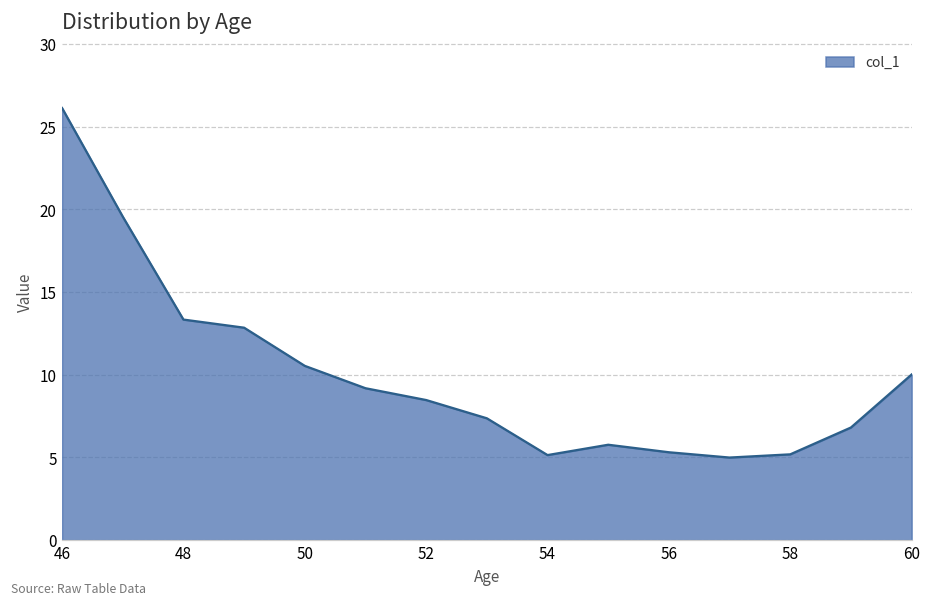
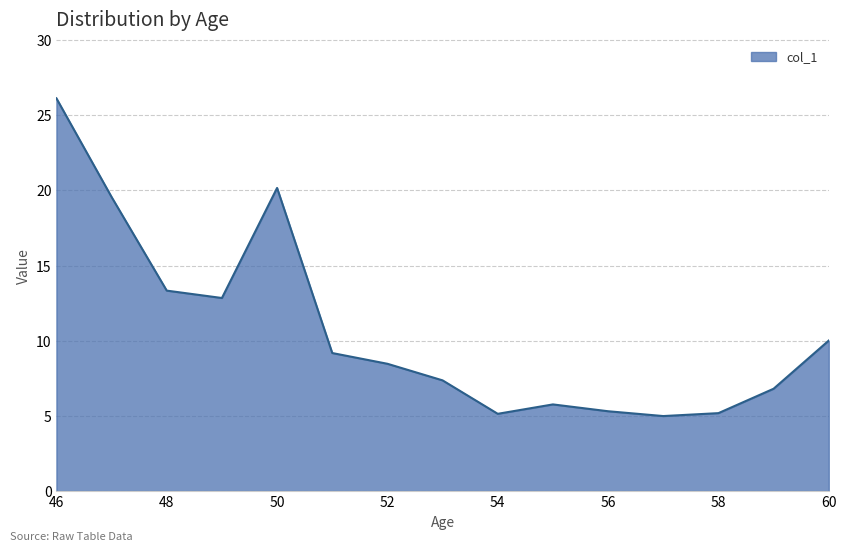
  {
    "46": 26.1,
    "48": 13.3,
-   "50": 10.5,
+   "50": 20.2,
    "52": 8.5,
    "54": 5.1,
    "56": 5.3,
    "58": 5.2,
    "60": 10.0
  }
